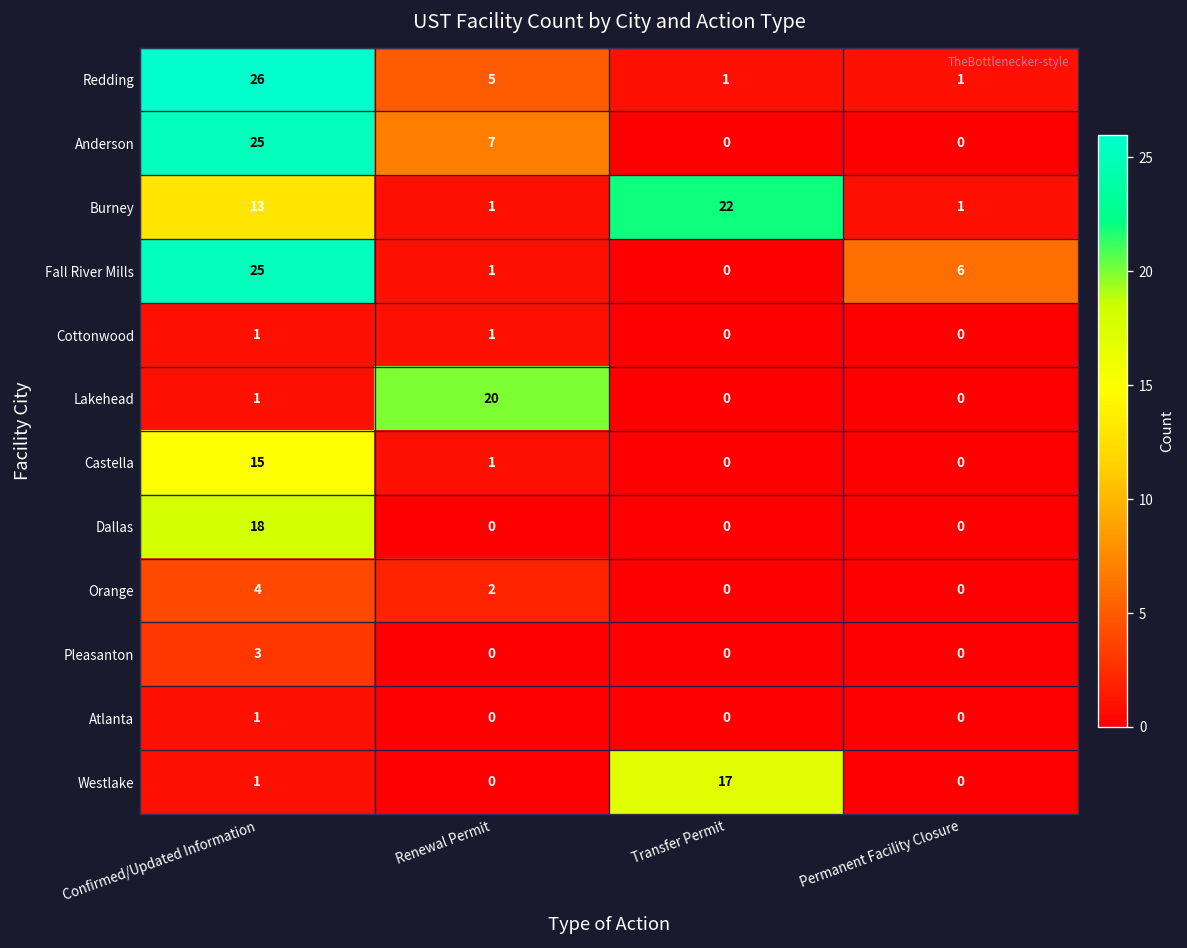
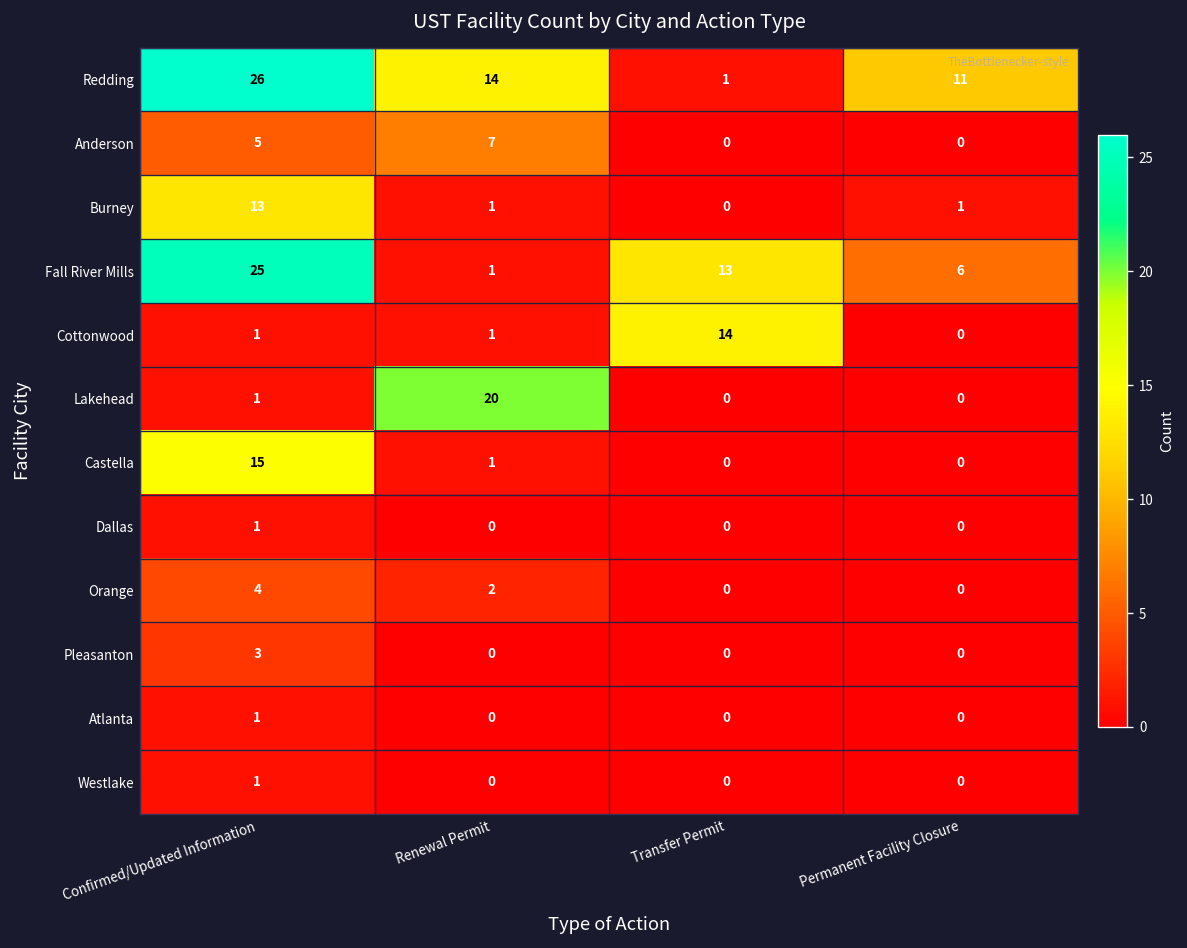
  {
    "Redding": {
      "Confirmed/Updated Information": 26,
-     "Renewal Permit": 5,
+     "Renewal Permit": 14,
      "Transfer Permit": 1,
-     "Permanent Facility Closure": 1
+     "Permanent Facility Closure": 11
    },
    "Anderson": {
-     "Confirmed/Updated Information": 25,
+     "Confirmed/Updated Information": 5,
      "Renewal Permit": 7,
      "Transfer Permit": 0,
      "Permanent Facility Closure": 0
    },
    "Burney": {
      "Confirmed/Updated Information": 13,
      "Renewal Permit": 1,
-     "Transfer Permit": 22,
+     "Transfer Permit": 0,
      "Permanent Facility Closure": 1
    },
    "Fall River Mills": {
      "Confirmed/Updated Information": 25,
      "Renewal Permit": 1,
-     "Transfer Permit": 0,
+     "Transfer Permit": 13,
      "Permanent Facility Closure": 6
    },
    "Cottonwood": {
      "Confirmed/Updated Information": 1,
      "Renewal Permit": 1,
-     "Transfer Permit": 0,
+     "Transfer Permit": 14,
      "Permanent Facility Closure": 0
    },
    "Lakehead": {
      "Confirmed/Updated Information": 1,
      "Renewal Permit": 20,
      "Transfer Permit": 0,
      "Permanent Facility Closure": 0
    },
    "Castella": {
      "Confirmed/Updated Information": 15,
      "Renewal Permit": 1,
      "Transfer Permit": 0,
      "Permanent Facility Closure": 0
    },
    "Dallas": {
-     "Confirmed/Updated Information": 18,
+     "Confirmed/Updated Information": 1,
      "Renewal Permit": 0,
      "Transfer Permit": 0,
      "Permanent Facility Closure": 0
    },
    "Orange": {
      "Confirmed/Updated Information": 4,
      "Renewal Permit": 2,
      "Transfer Permit": 0,
      "Permanent Facility Closure": 0
    },
    "Pleasanton": {
      "Confirmed/Updated Information": 3,
      "Renewal Permit": 0,
      "Transfer Permit": 0,
      "Permanent Facility Closure": 0
    },
    "Atlanta": {
      "Confirmed/Updated Information": 1,
      "Renewal Permit": 0,
      "Transfer Permit": 0,
      "Permanent Facility Closure": 0
    },
    "Westlake": {
      "Confirmed/Updated Information": 1,
      "Renewal Permit": 0,
-     "Transfer Permit": 17,
+     "Transfer Permit": 0,
      "Permanent Facility Closure": 0
    }
  }
